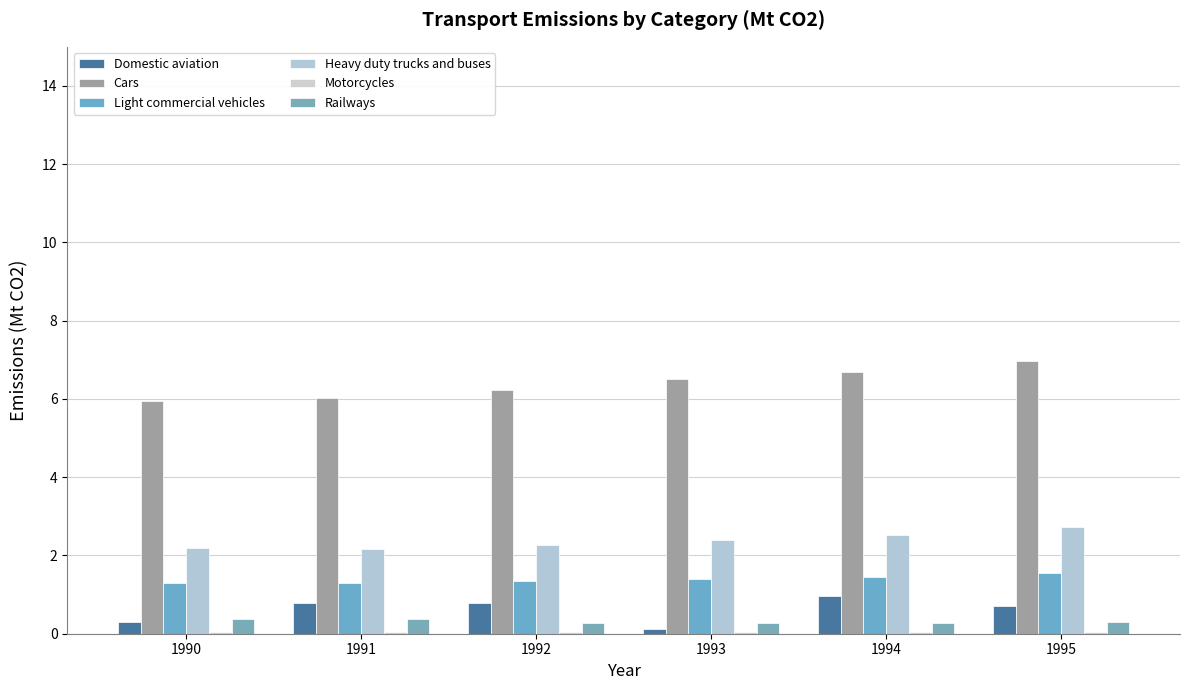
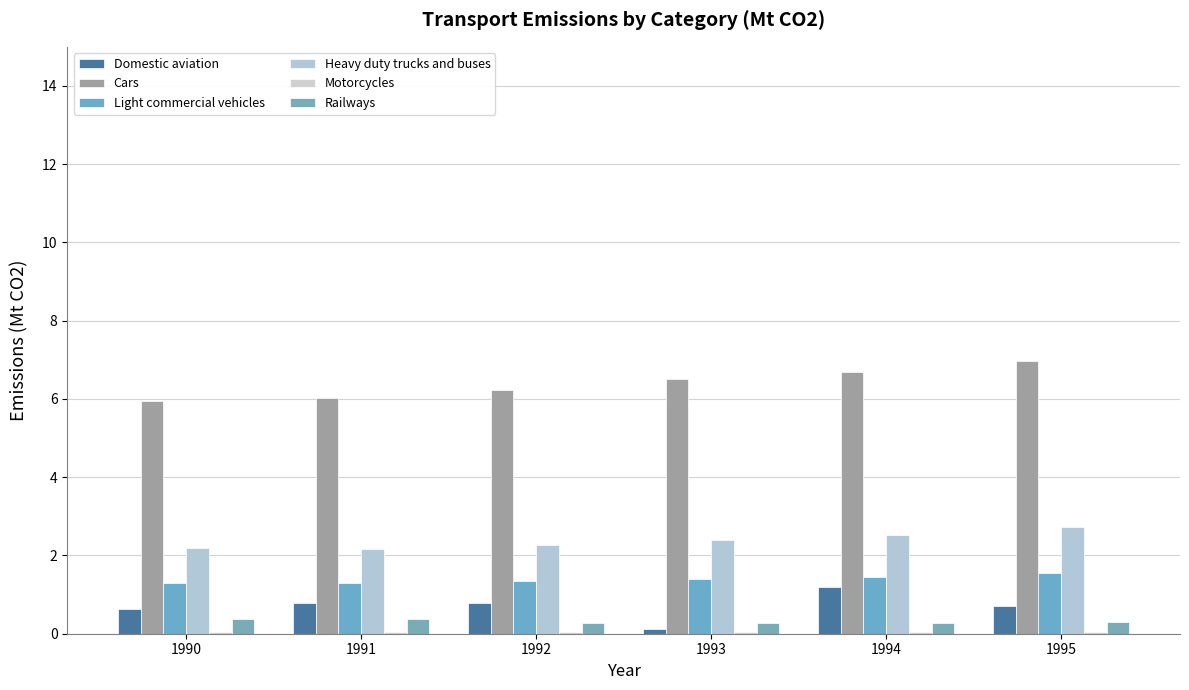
  {
    "Domestic aviation": {
-     "1990": 0.3,
+     "1990": 0.6,
      "1991": 0.8,
      "1992": 0.8,
      "1993": 0.1,
-     "1994": 1.0,
+     "1994": 1.2,
      "1995": 0.7
    }
  }
